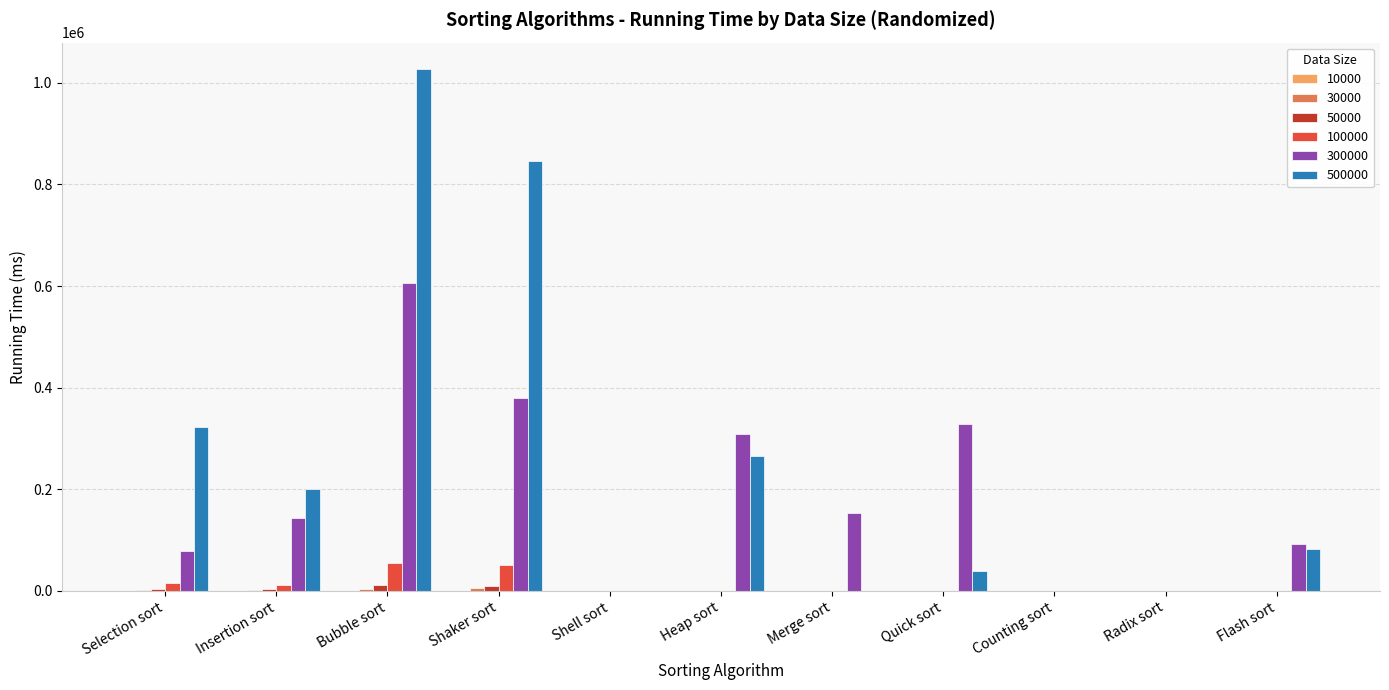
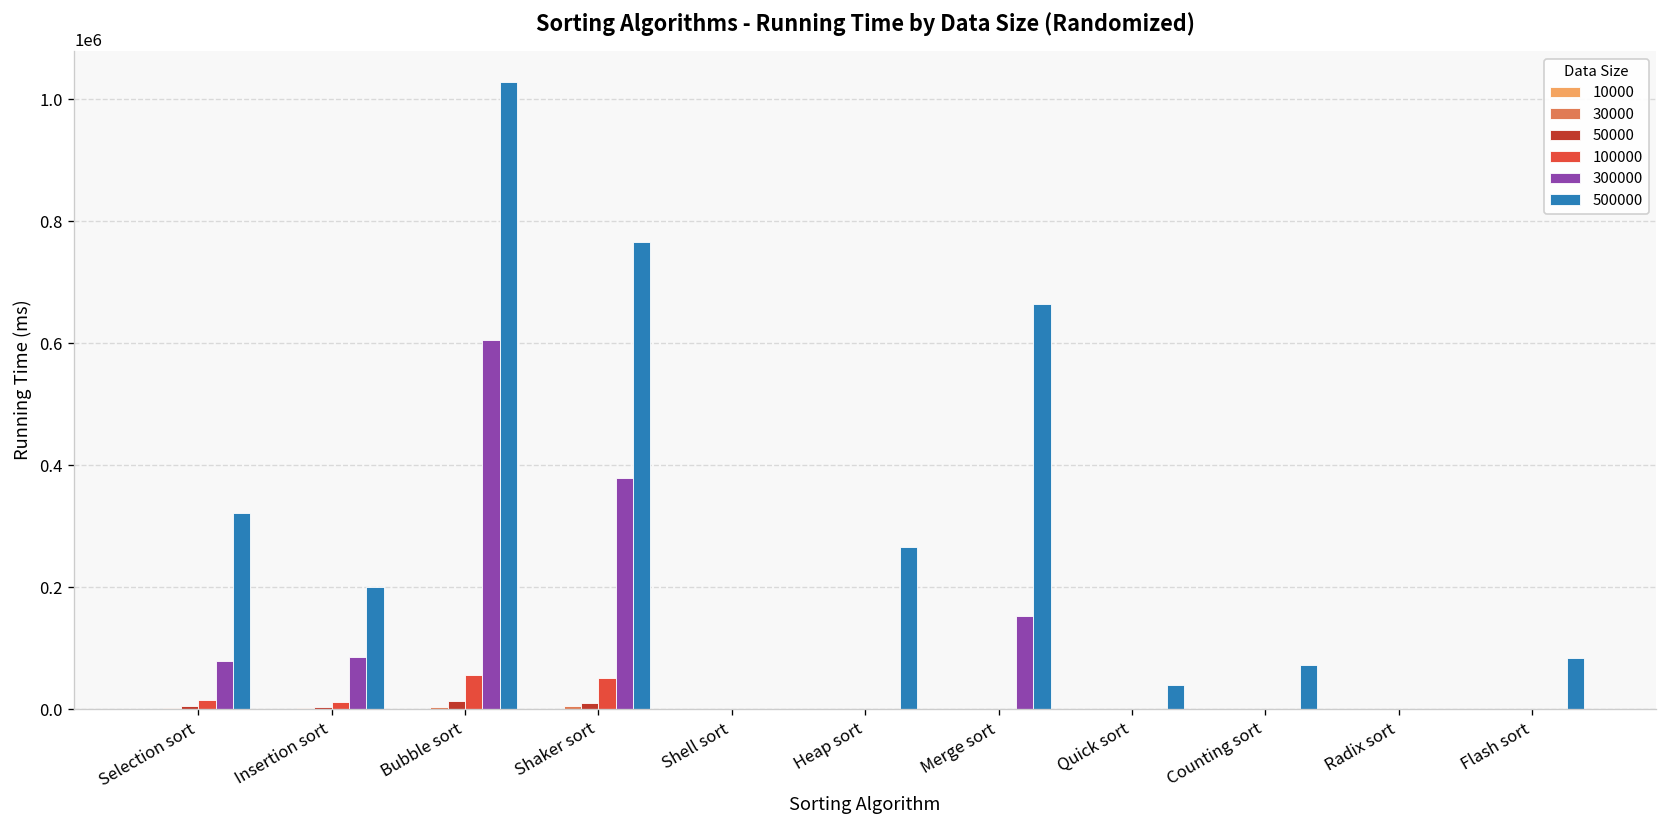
  {
    "300000": {
      "Selection sort": 80000,
-     "Insertion sort": 140000,
+     "Insertion sort": 90000,
      "Bubble sort": 610000,
      "Shaker sort": 380000,
-     "Heap sort": 310000,
+     "Heap sort": 0,
      "Merge sort": 150000,
-     "Quick sort": 330000,
-     "Flash sort": 90000
+     "Quick sort": 0,
+     "Flash sort": 0
    },
    "500000": {
      "Selection sort": 320000,
      "Insertion sort": 200000,
      "Bubble sort": 1030000,
-     "Shaker sort": 850000,
+     "Shaker sort": 770000,
      "Heap sort": 270000,
-     "Merge sort": 0,
+     "Merge sort": 670000,
      "Quick sort": 40000,
-     "Counting sort": 0,
+     "Counting sort": 70000,
      "Flash sort": 80000
    }
  }
